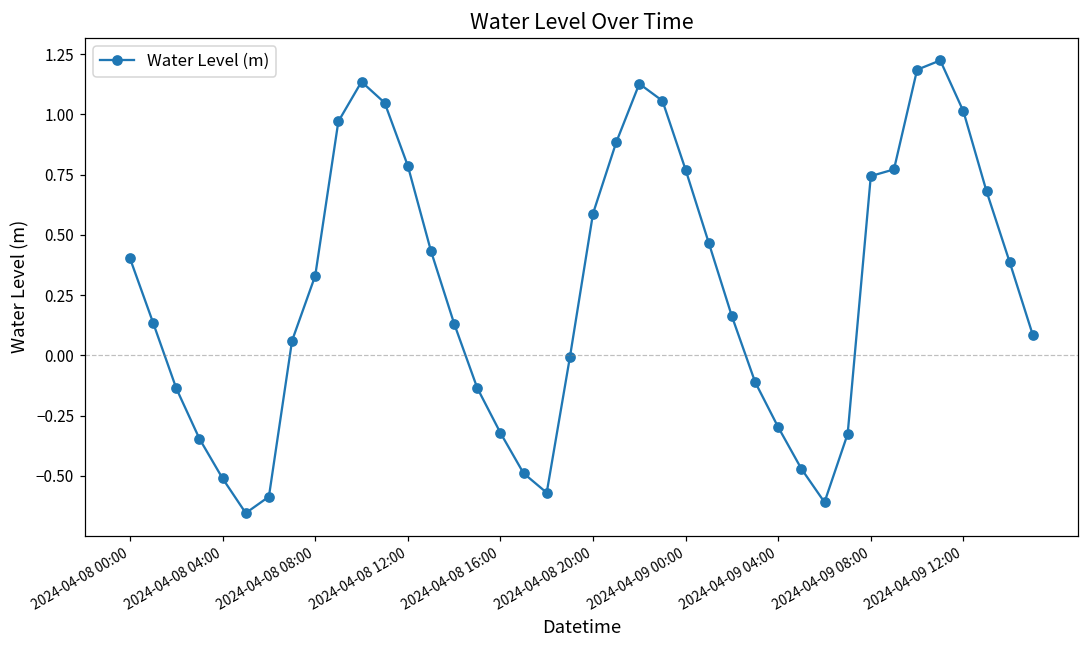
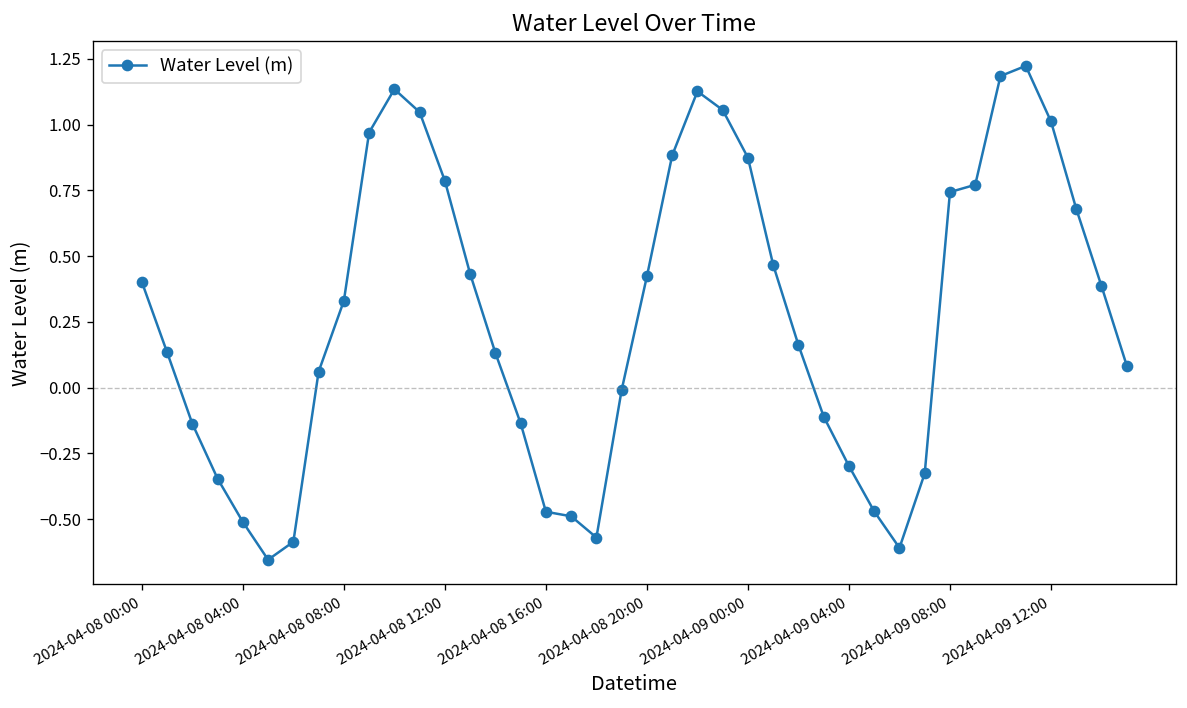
  {
    "2024-04-08 00:00": 0.40,
    "2024-04-08 04:00": -0.51,
    "2024-04-08 08:00": 0.33,
    "2024-04-08 12:00": 0.79,
-   "2024-04-08 16:00": -0.32,
-   "2024-04-08 20:00": 0.59,
-   "2024-04-09 00:00": 0.77,
+   "2024-04-08 16:00": -0.47,
+   "2024-04-08 20:00": 0.42,
+   "2024-04-09 00:00": 0.87,
    "2024-04-09 04:00": -0.30,
    "2024-04-09 08:00": 0.74,
    "2024-04-09 12:00": 1.01
  }
